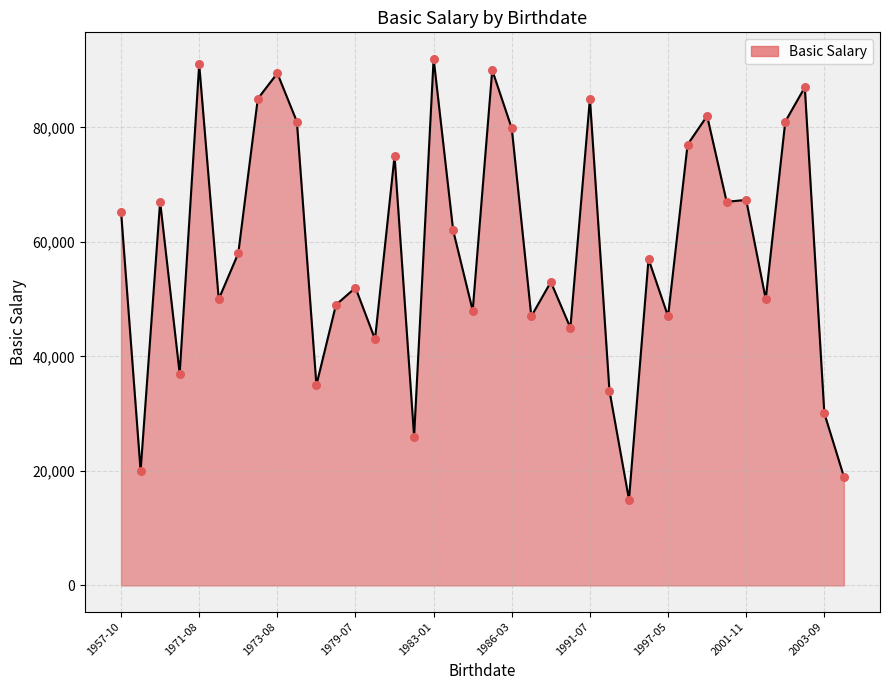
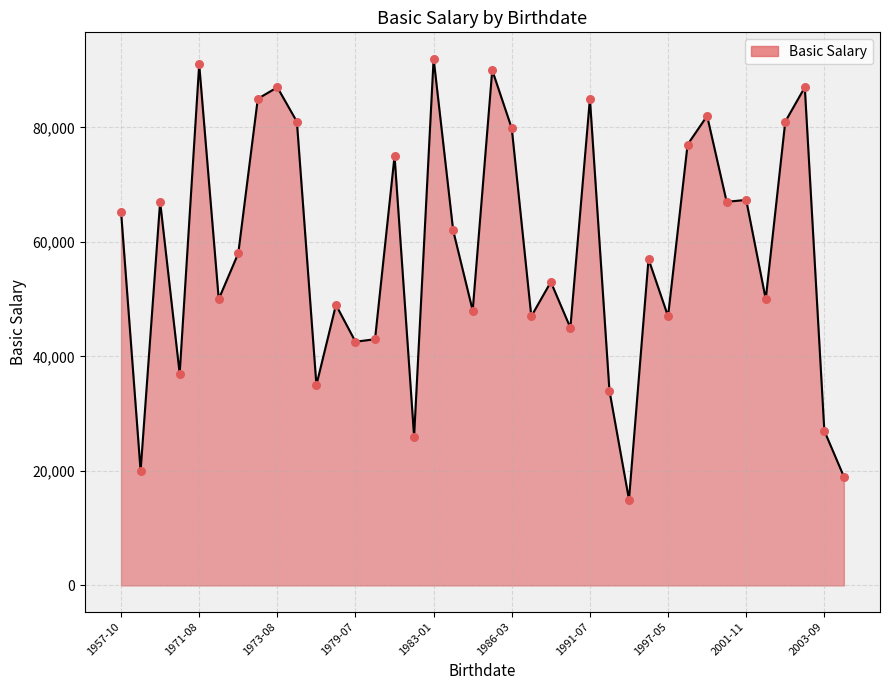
  {
    "1957-10": "65,000",
    "1971-08": "91,000",
-   "1973-08": "89,000",
-   "1979-07": "52,000",
+   "1973-08": "87,000",
+   "1979-07": "43,000",
    "1983-01": "92,000",
    "1986-03": "80,000",
    "1991-07": "85,000",
    "1997-05": "47,000",
    "2001-11": "67,000",
-   "2003-09": "30,000"
+   "2003-09": "27,000"
  }
